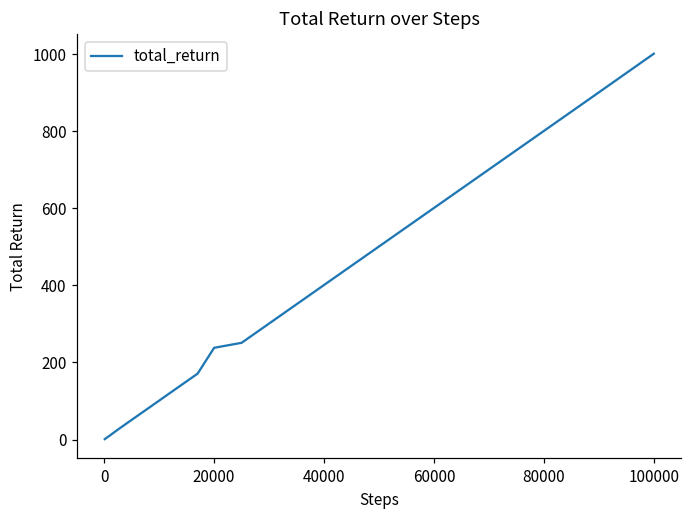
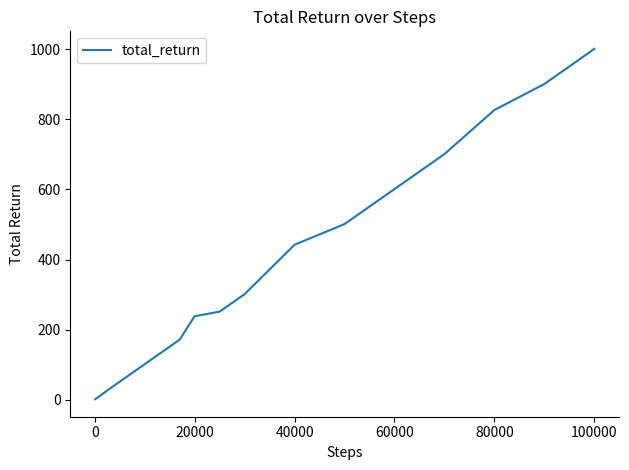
  {
    "20000": 240,
-   "40000": 400,
+   "40000": 440,
    "60000": 600,
-   "80000": 800,
+   "80000": 830,
    "100000": 1000
  }
